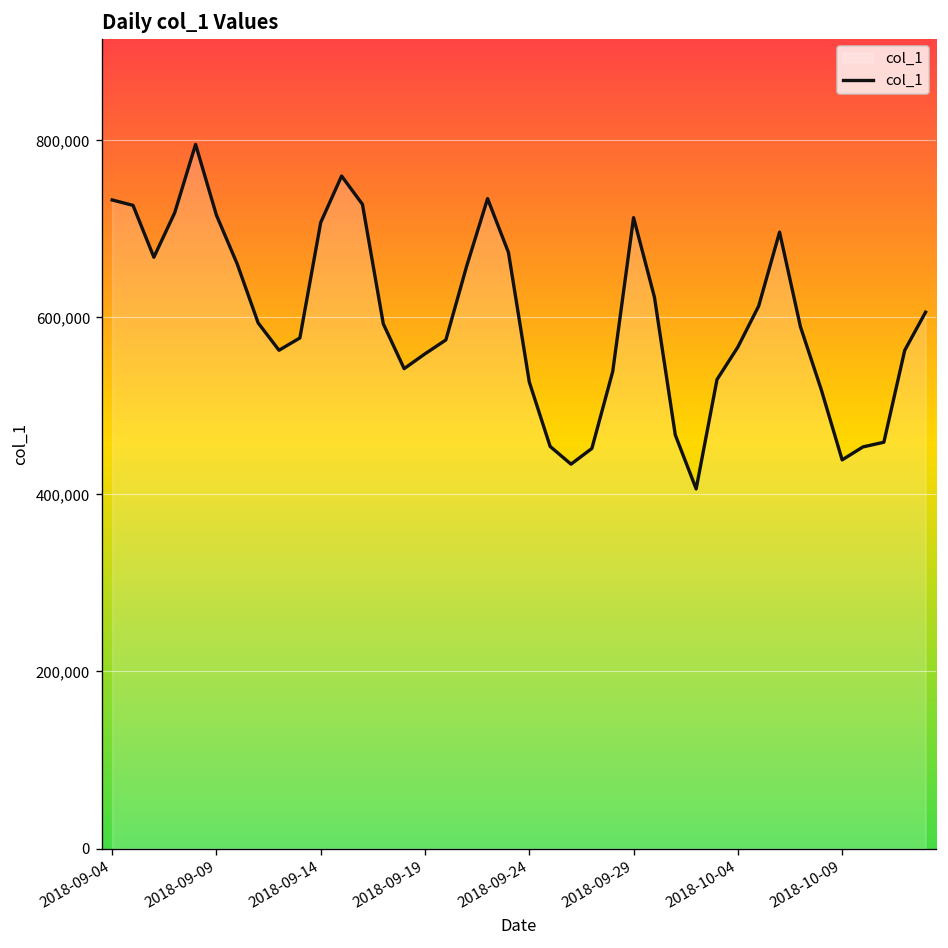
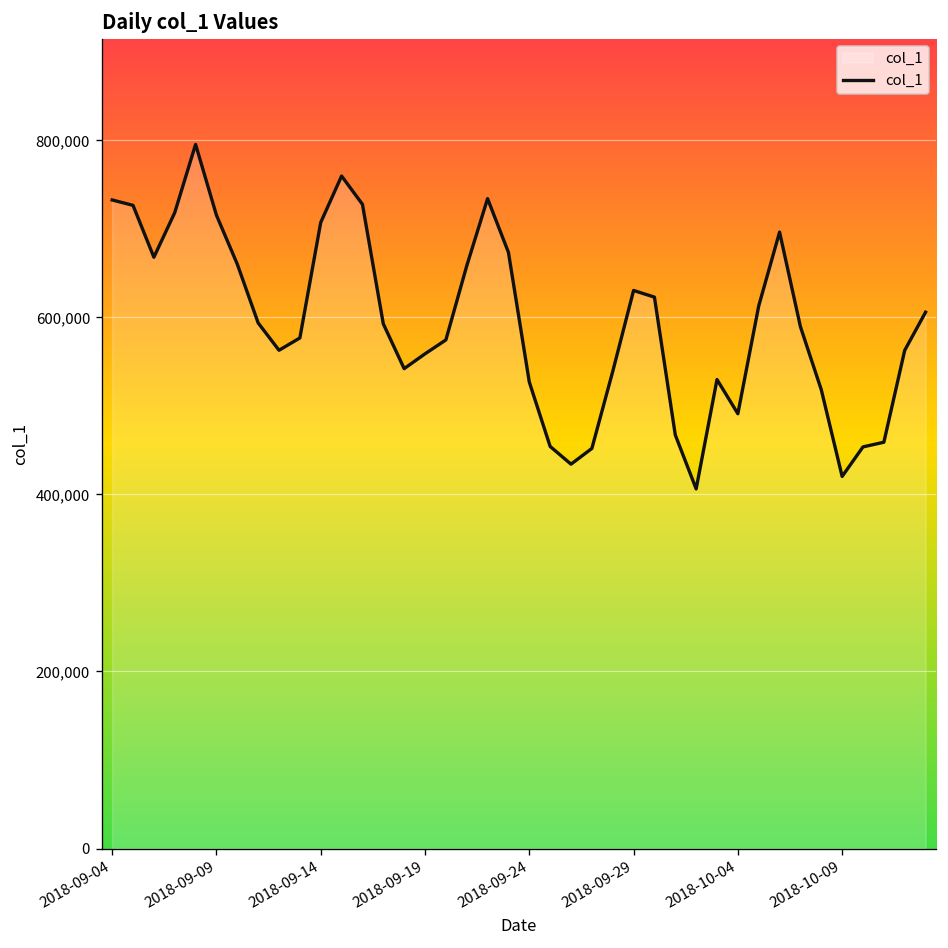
  {
    "2018-09-04": "730,000",
    "2018-09-09": "720,000",
    "2018-09-14": "710,000",
    "2018-09-19": "560,000",
    "2018-09-24": "530,000",
-   "2018-09-29": "710,000",
-   "2018-10-04": "570,000",
-   "2018-10-09": "440,000"
+   "2018-09-29": "630,000",
+   "2018-10-04": "490,000",
+   "2018-10-09": "420,000"
  }
